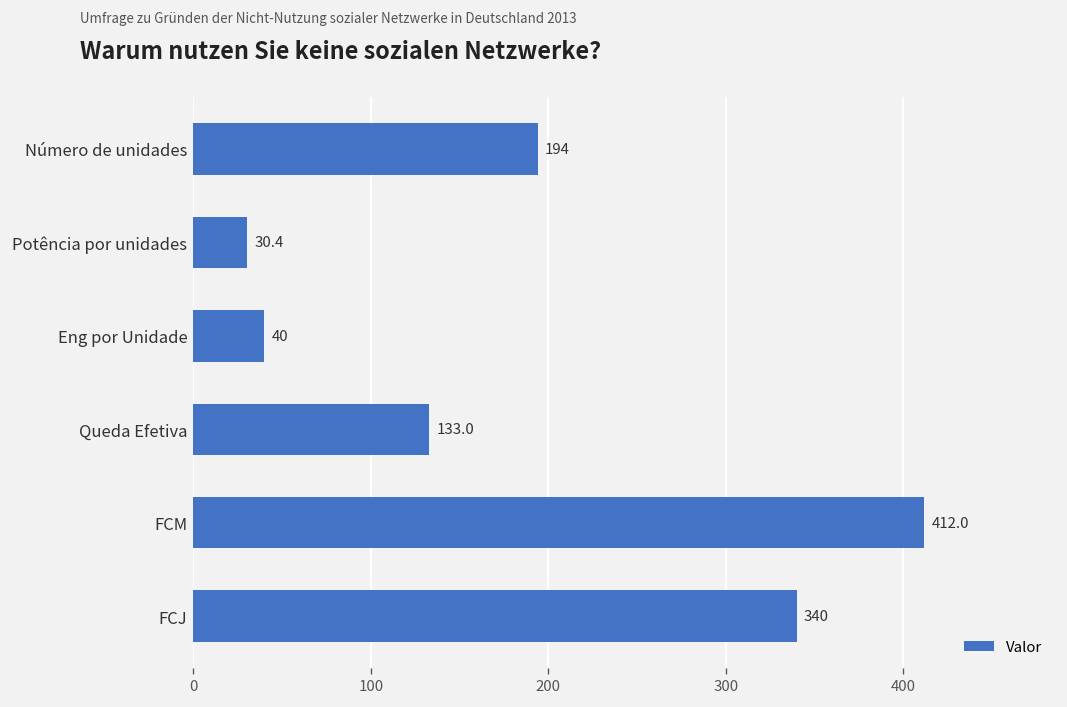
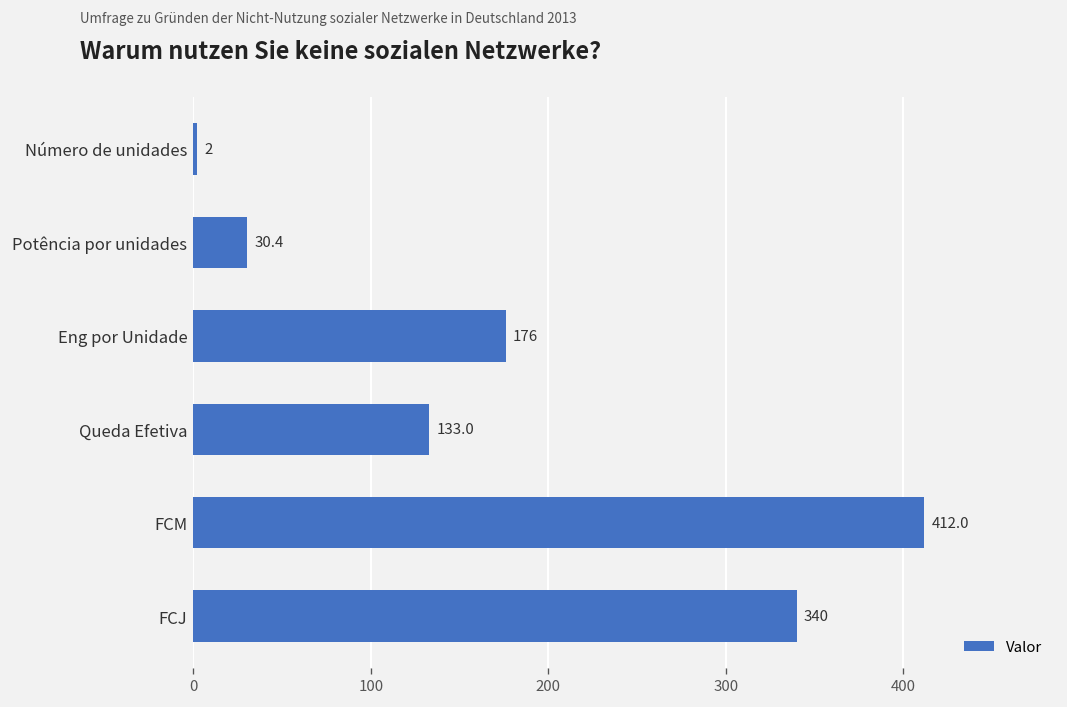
  {
-   "Número de unidades": 194,
+   "Número de unidades": 2,
    "Potência por unidades": 30.4,
-   "Eng por Unidade": 40,
+   "Eng por Unidade": 176,
    "Queda Efetiva": 133.0,
    "FCM": 412.0,
    "FCJ": 340
  }
